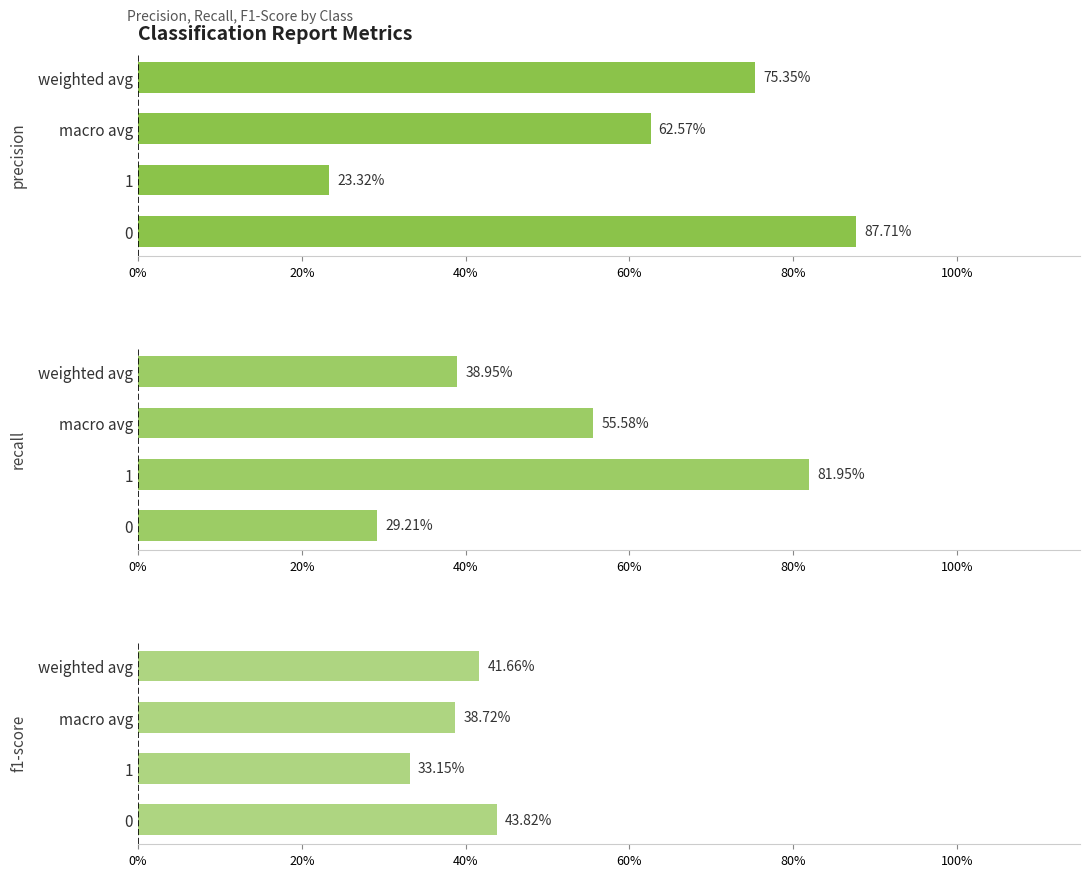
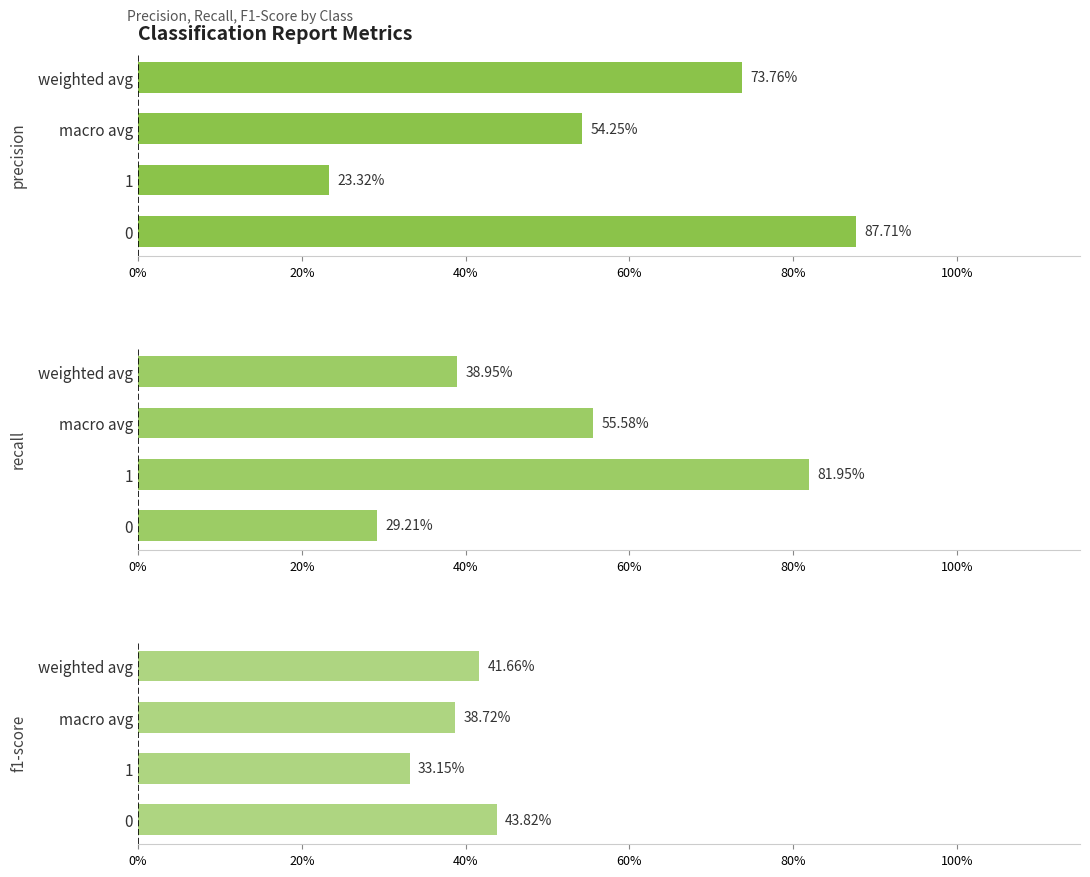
  {
    "Classification Report Metrics": {
-     "weighted avg": "75.35%",
-     "macro avg": "62.57%",
+     "weighted avg": "73.76%",
+     "macro avg": "54.25%",
      "1": "23.32%",
      "0": "87.71%"
    }
  }
